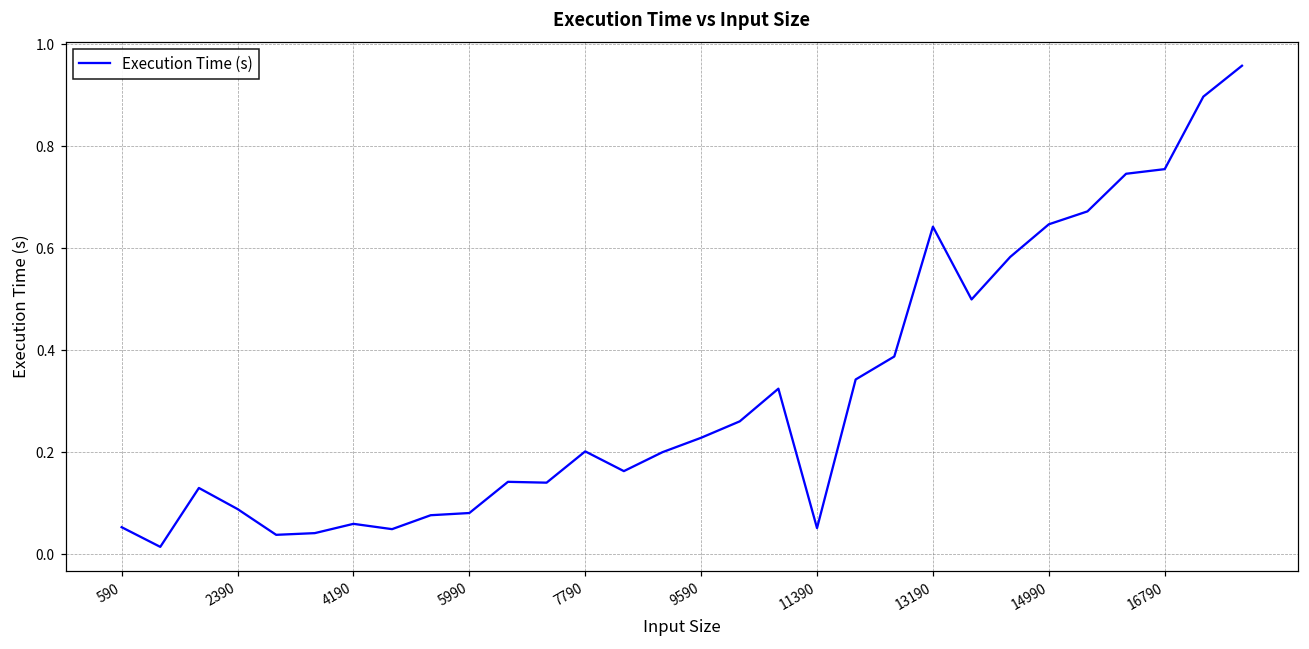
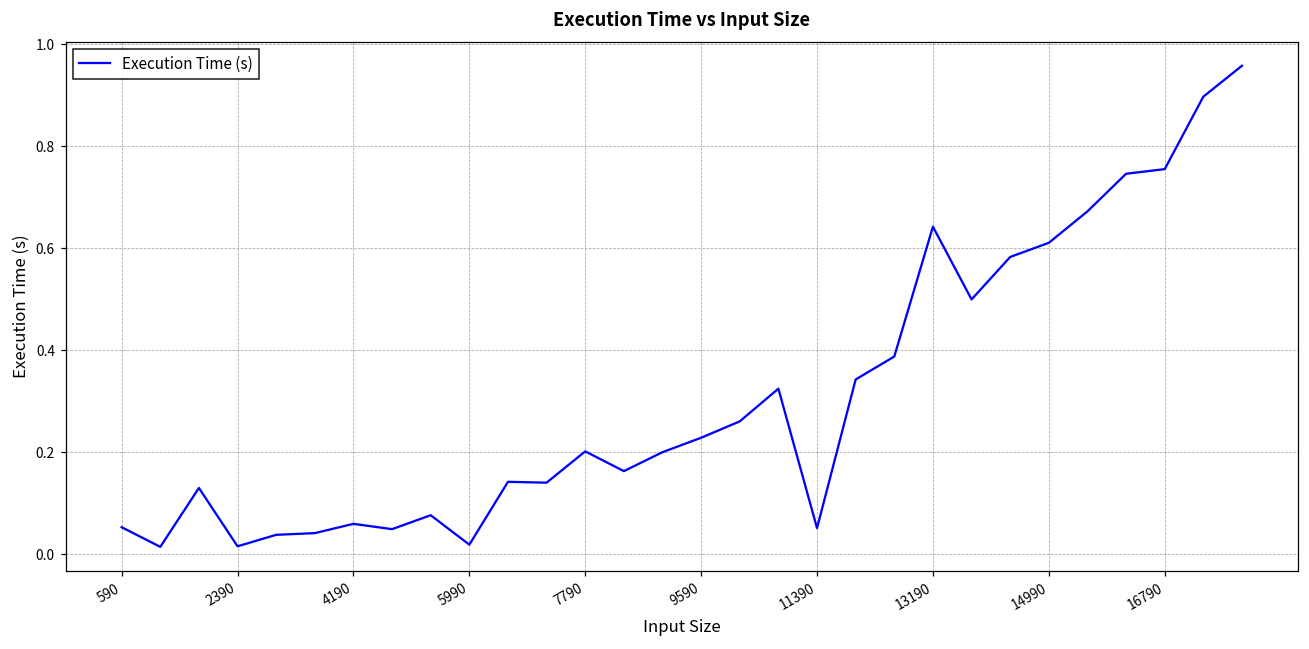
  {
    "590": 0.05,
-   "2390": 0.09,
+   "2390": 0.02,
    "4190": 0.06,
-   "5990": 0.08,
+   "5990": 0.02,
    "7790": 0.20,
    "9590": 0.23,
    "11390": 0.05,
    "13190": 0.64,
-   "14990": 0.65,
+   "14990": 0.61,
    "16790": 0.76
  }
